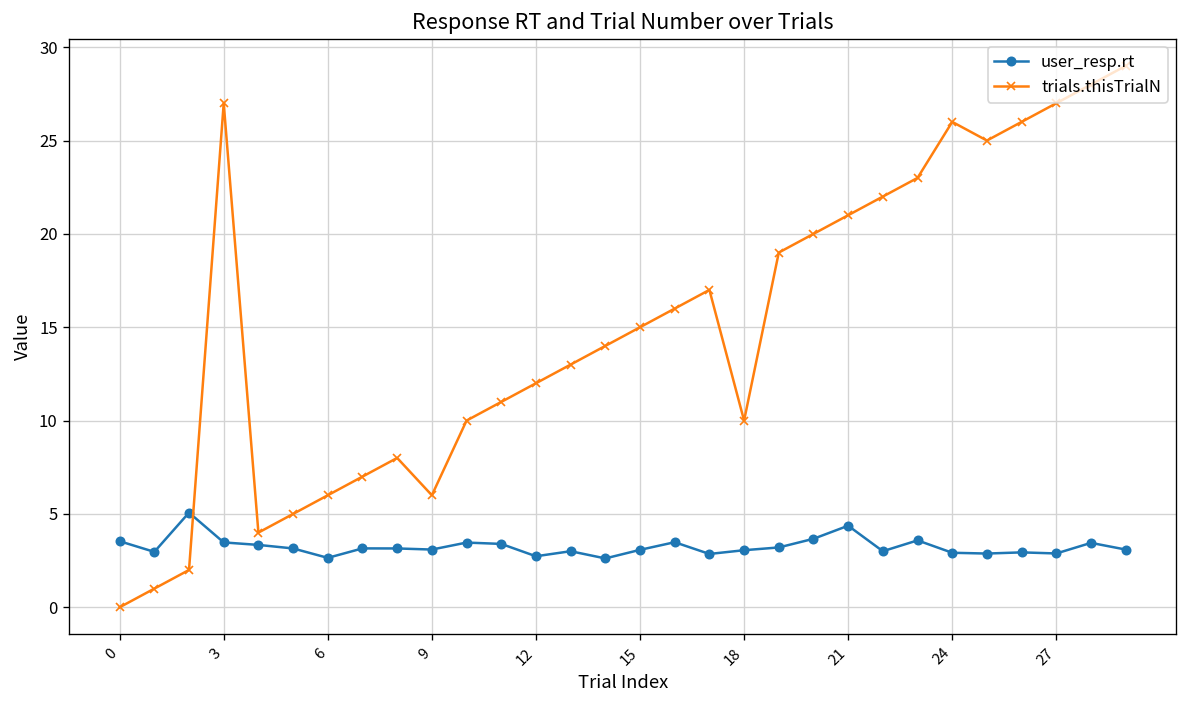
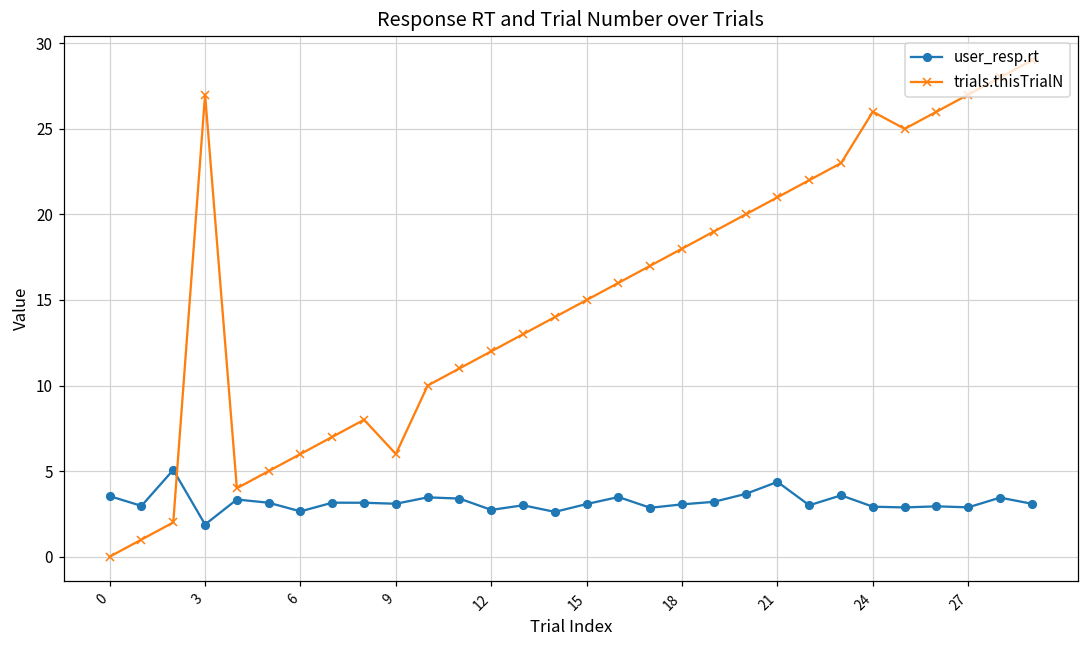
  {
    "user_resp.rt": {
      "0": 3.5,
-     "3": 3.5,
+     "3": 1.9,
      "6": 2.6,
      "9": 3.1,
      "12": 2.7,
      "15": 3.1,
      "18": 3.1,
      "21": 4.4,
      "24": 2.9,
      "27": 2.9
    },
    "trials.thisTrialN": {
      "0": 0,
      "3": 27,
      "6": 6,
      "9": 6,
      "12": 12,
      "15": 15,
-     "18": 10,
+     "18": 18,
      "21": 21,
      "24": 26,
      "27": 27
    }
  }
